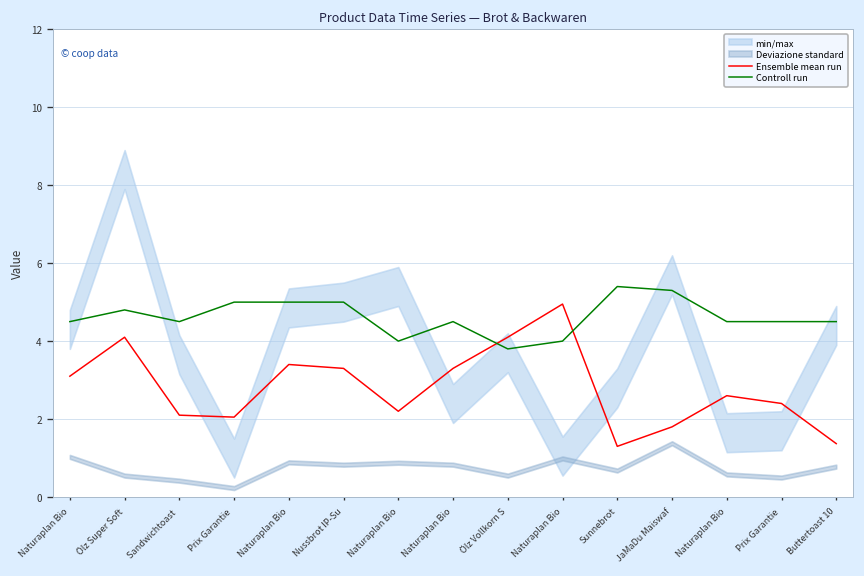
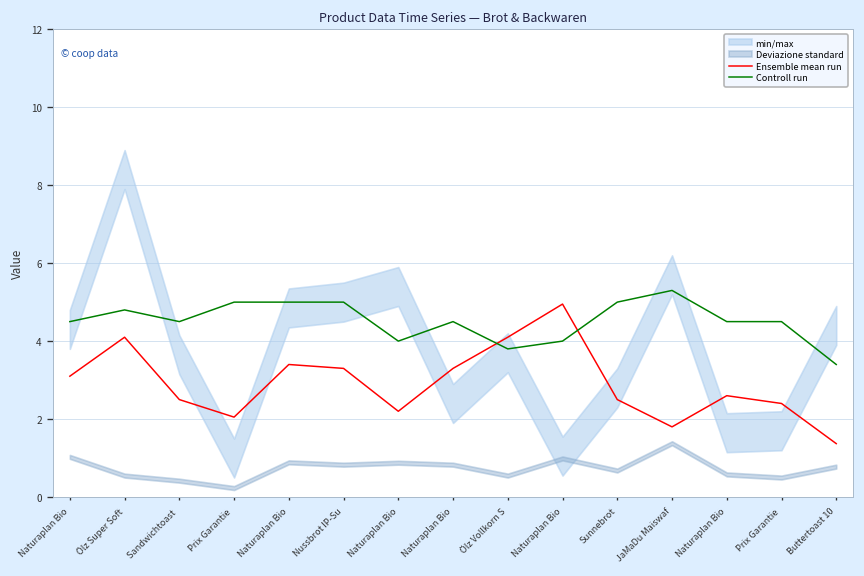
  {
    "Ensemble mean run": {
      "Ölz Super Soft": 4.1,
-     "Sandwichtoast": 2.1,
+     "Sandwichtoast": 2.5,
      "Nussbrot IP-Su": 3.3,
      "Ölz Vollkorn S": 4.1,
-     "Sunnebrot": 1.3,
+     "Sunnebrot": 2.5,
      "JaMaDu Maiswaf": 1.8,
      "Buttertoast 10": 1.4
    },
    "Controll run": {
      "Ölz Super Soft": 4.8,
      "Sandwichtoast": 4.5,
      "Nussbrot IP-Su": 5.0,
      "Ölz Vollkorn S": 3.8,
-     "Sunnebrot": 5.4,
+     "Sunnebrot": 5.0,
      "JaMaDu Maiswaf": 5.3,
-     "Buttertoast 10": 4.5
+     "Buttertoast 10": 3.4
    }
  }
